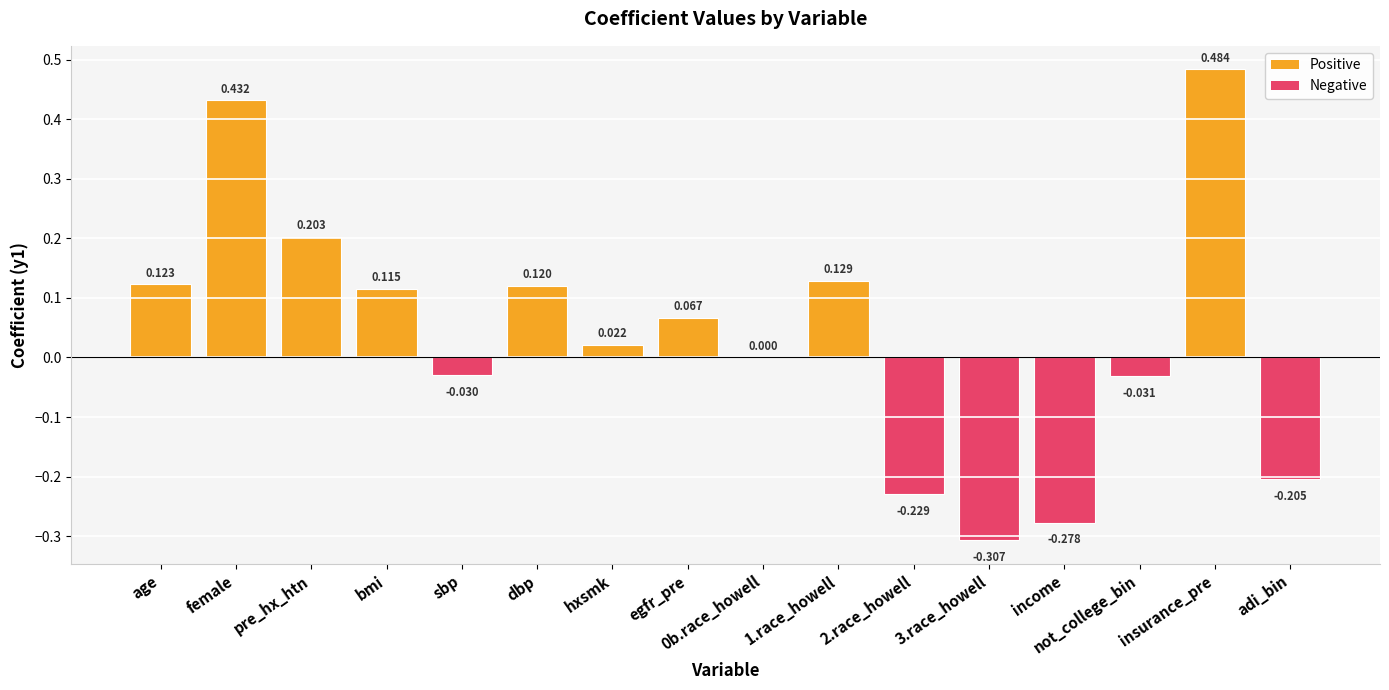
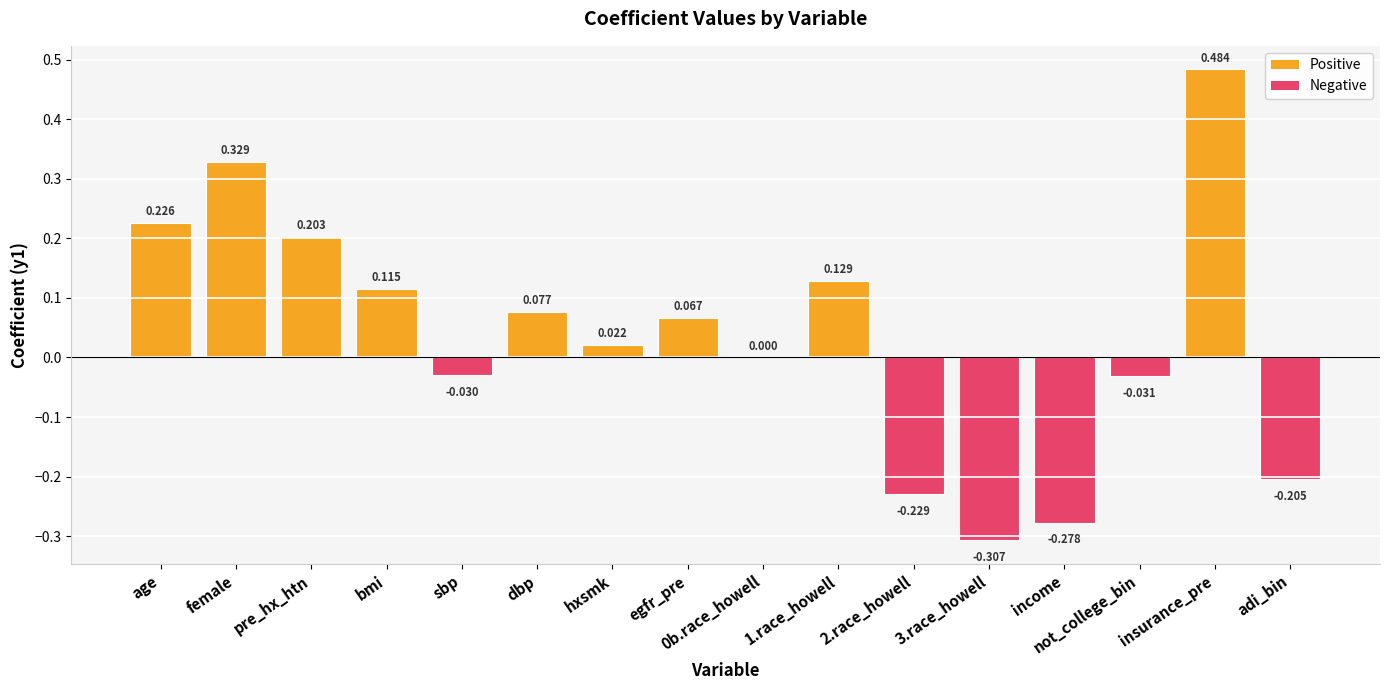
  {
-   "age": 0.123,
-   "female": 0.432,
+   "age": 0.226,
+   "female": 0.329,
    "pre_hx_htn": 0.203,
    "bmi": 0.115,
    "sbp": -0.030,
-   "dbp": 0.120,
+   "dbp": 0.077,
    "hxsmk": 0.022,
    "egfr_pre": 0.067,
    "0b.race_howell": 0.000,
    "1.race_howell": 0.129,
    "2.race_howell": -0.229,
    "3.race_howell": -0.307,
    "income": -0.278,
    "not_college_bin": -0.031,
    "insurance_pre": 0.484,
    "adi_bin": -0.205
  }
